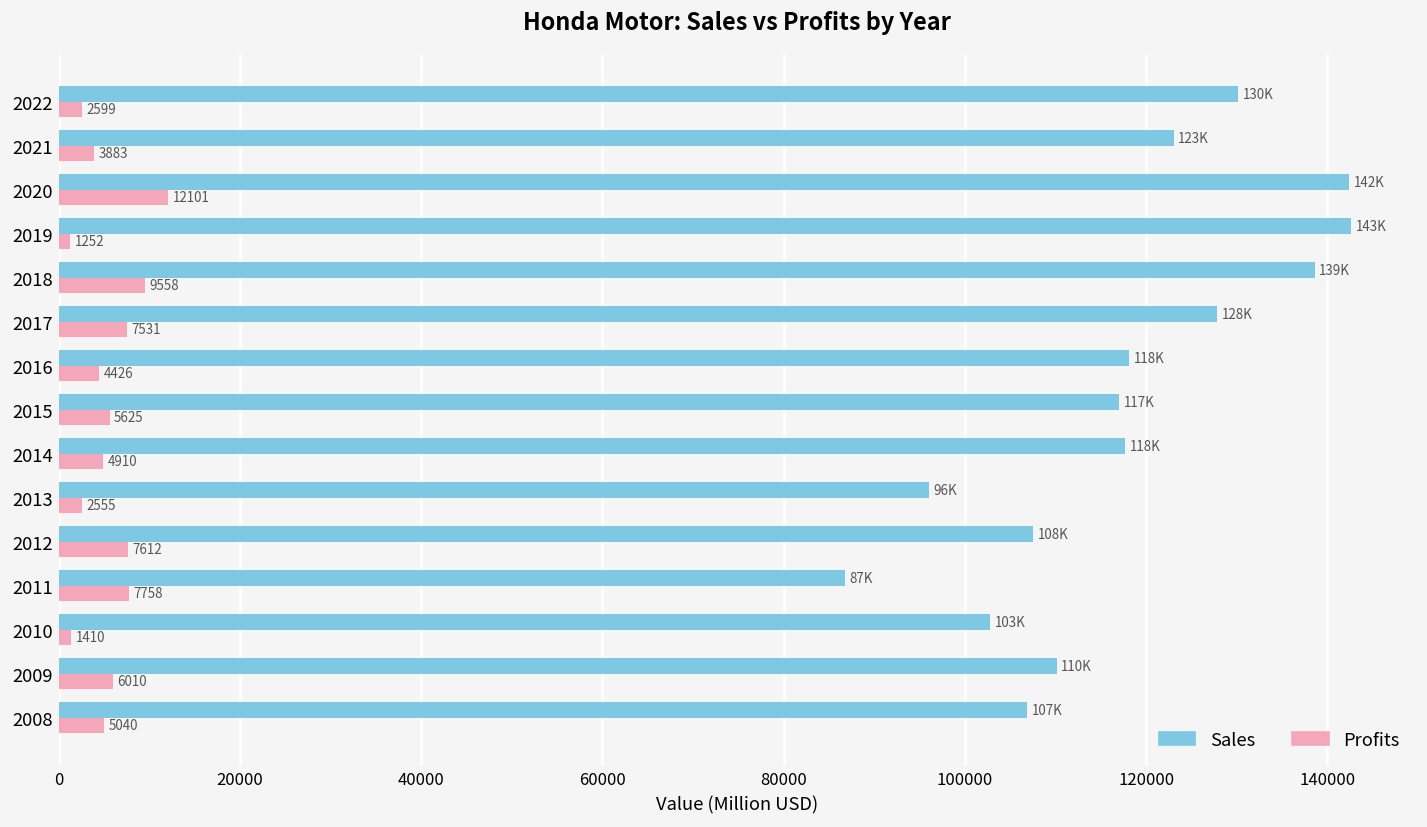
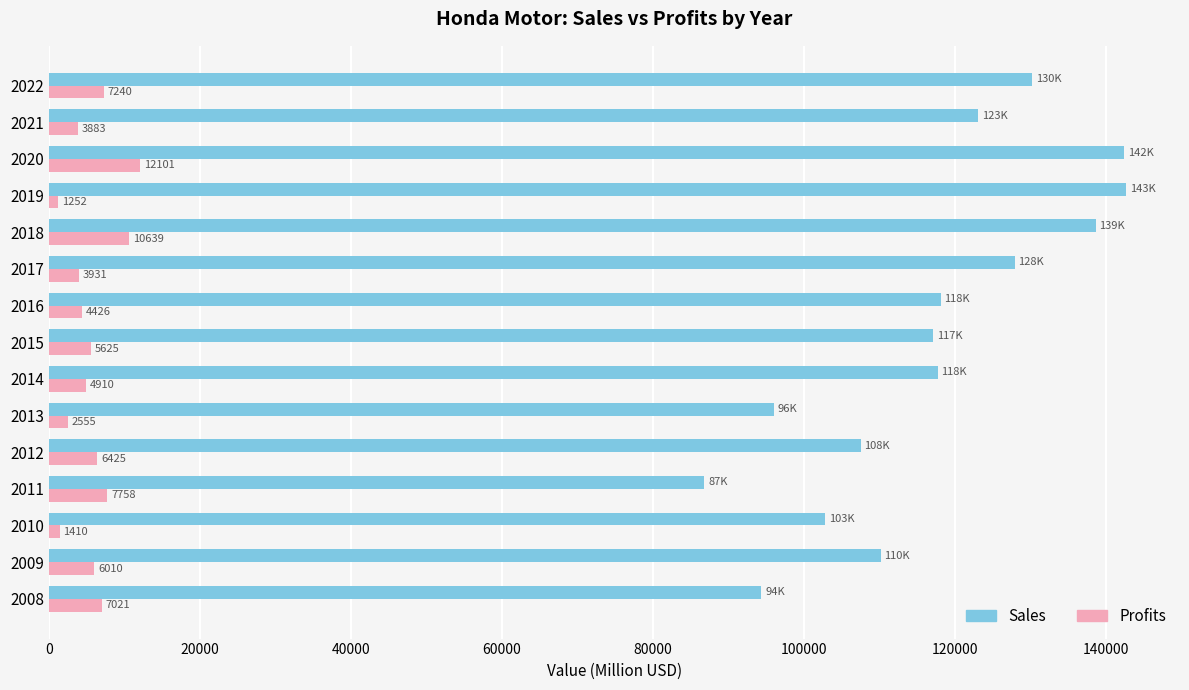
  {
    "Sales": {
      "2022": "130K",
      "2021": "123K",
      "2020": "142K",
      "2019": "143K",
      "2018": "139K",
      "2017": "128K",
      "2016": "118K",
      "2015": "117K",
      "2014": "118K",
      "2013": "96K",
      "2012": "108K",
      "2011": "87K",
      "2010": "103K",
      "2009": "110K",
-     "2008": "107K"
+     "2008": "94K"
    },
    "Profits": {
-     "2022": "2599",
+     "2022": "7240",
      "2021": "3883",
      "2020": "12101",
      "2019": "1252",
-     "2018": "9558",
-     "2017": "7531",
+     "2018": "10639",
+     "2017": "3931",
      "2016": "4426",
      "2015": "5625",
      "2014": "4910",
      "2013": "2555",
-     "2012": "7612",
+     "2012": "6425",
      "2011": "7758",
      "2010": "1410",
      "2009": "6010",
-     "2008": "5040"
+     "2008": "7021"
    }
  }
